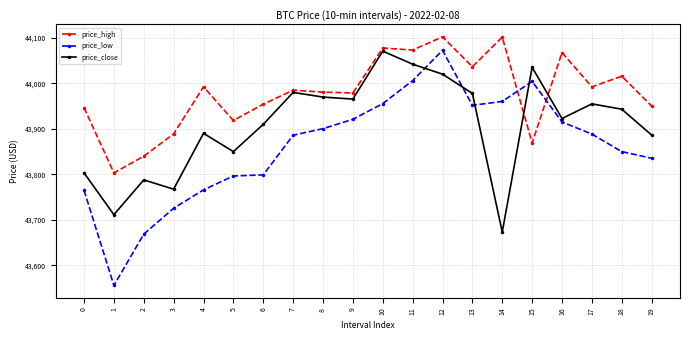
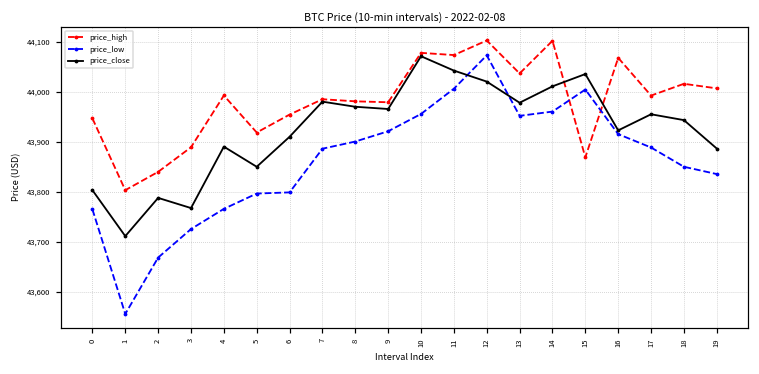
  {
    "price_high": {
      "0": "43,950",
      "1": "43,800",
      "2": "43,840",
      "3": "43,890",
      "4": "43,990",
      "5": "43,920",
      "6": "43,950",
      "8": "43,980",
      "9": "43,980",
      "10": "44,080",
      "11": "44,070",
      "12": "44,100",
      "13": "44,040",
      "14": "44,100",
      "15": "43,870",
      "16": "44,070",
      "17": "43,990",
      "18": "44,020",
-     "19": "43,950"
+     "19": "44,010"
    },
    "price_low": {
      "0": "43,760",
      "1": "43,560",
      "2": "43,670",
      "3": "43,730",
      "4": "43,770",
      "5": "43,800",
      "6": "43,800",
      "7": "43,890",
      "8": "43,900",
      "9": "43,920",
      "10": "43,960",
      "11": "44,010",
      "12": "44,070",
      "13": "43,950",
      "14": "43,960",
      "15": "44,000",
      "16": "43,920",
      "17": "43,890",
      "18": "43,850",
      "19": "43,840"
    },
    "price_close": {
      "0": "43,800",
      "1": "43,710",
      "2": "43,790",
      "3": "43,770",
      "4": "43,890",
      "5": "43,850",
      "6": "43,910",
      "8": "43,970",
      "9": "43,970",
      "10": "44,070",
      "11": "44,040",
      "12": "44,020",
      "13": "43,980",
-     "14": "43,670",
+     "14": "44,010",
      "15": "44,040",
      "16": "43,920",
      "17": "43,950",
      "18": "43,940",
      "19": "43,890"
    }
  }
